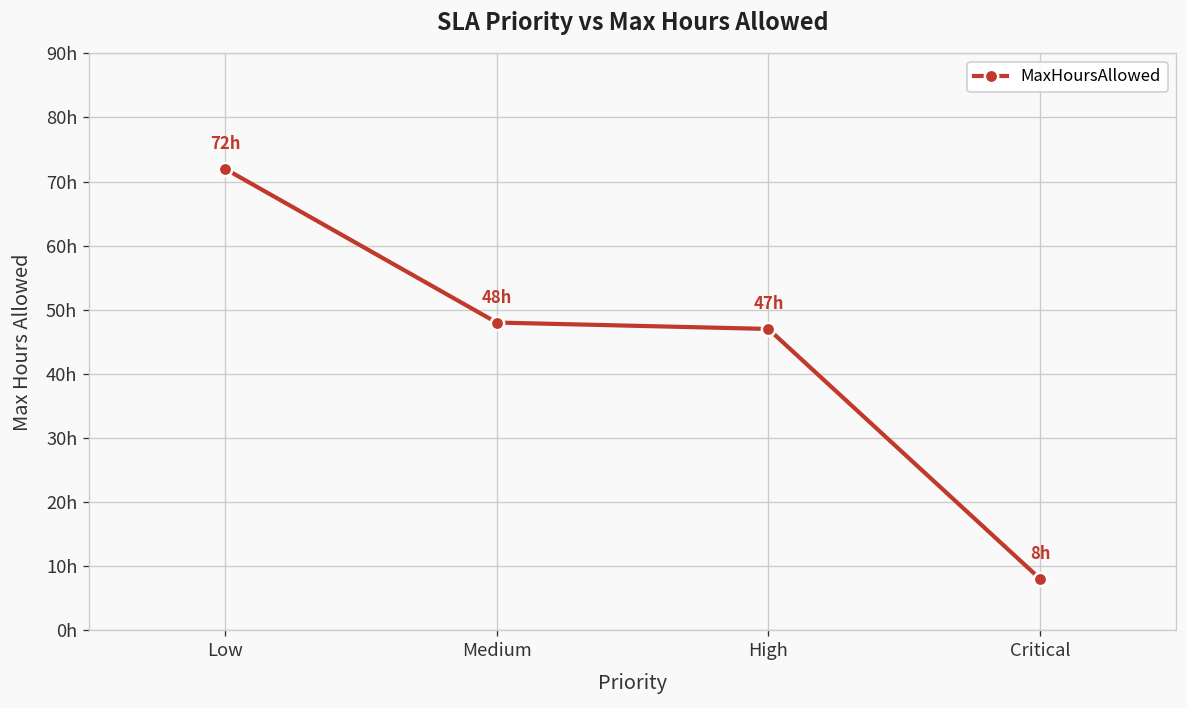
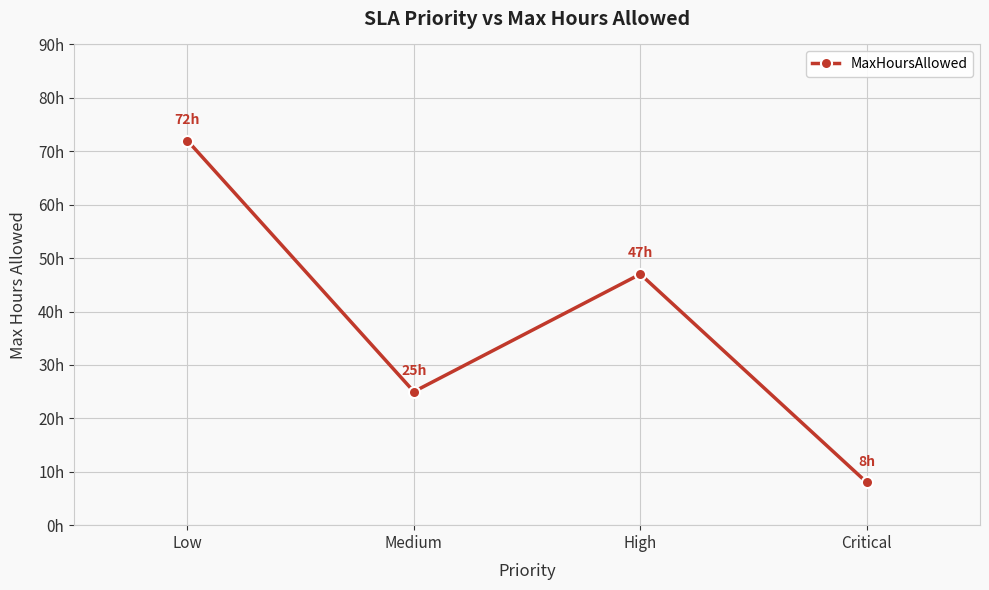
  {
    "Low": "72h",
-   "Medium": "48h",
+   "Medium": "25h",
    "High": "47h",
    "Critical": "8h"
  }
